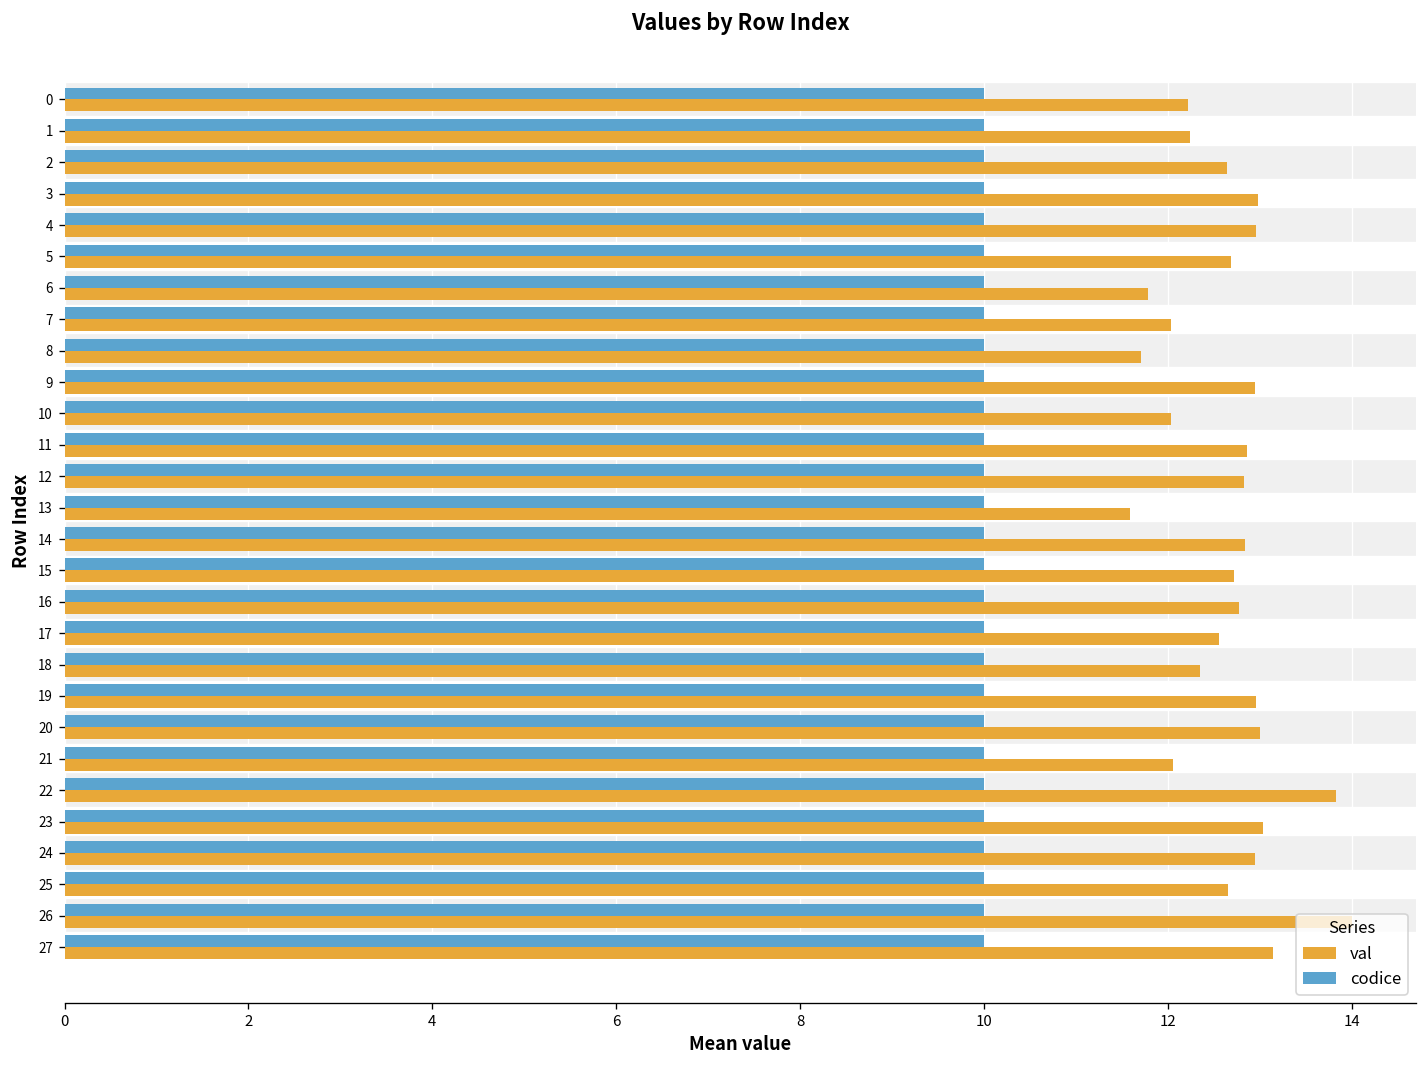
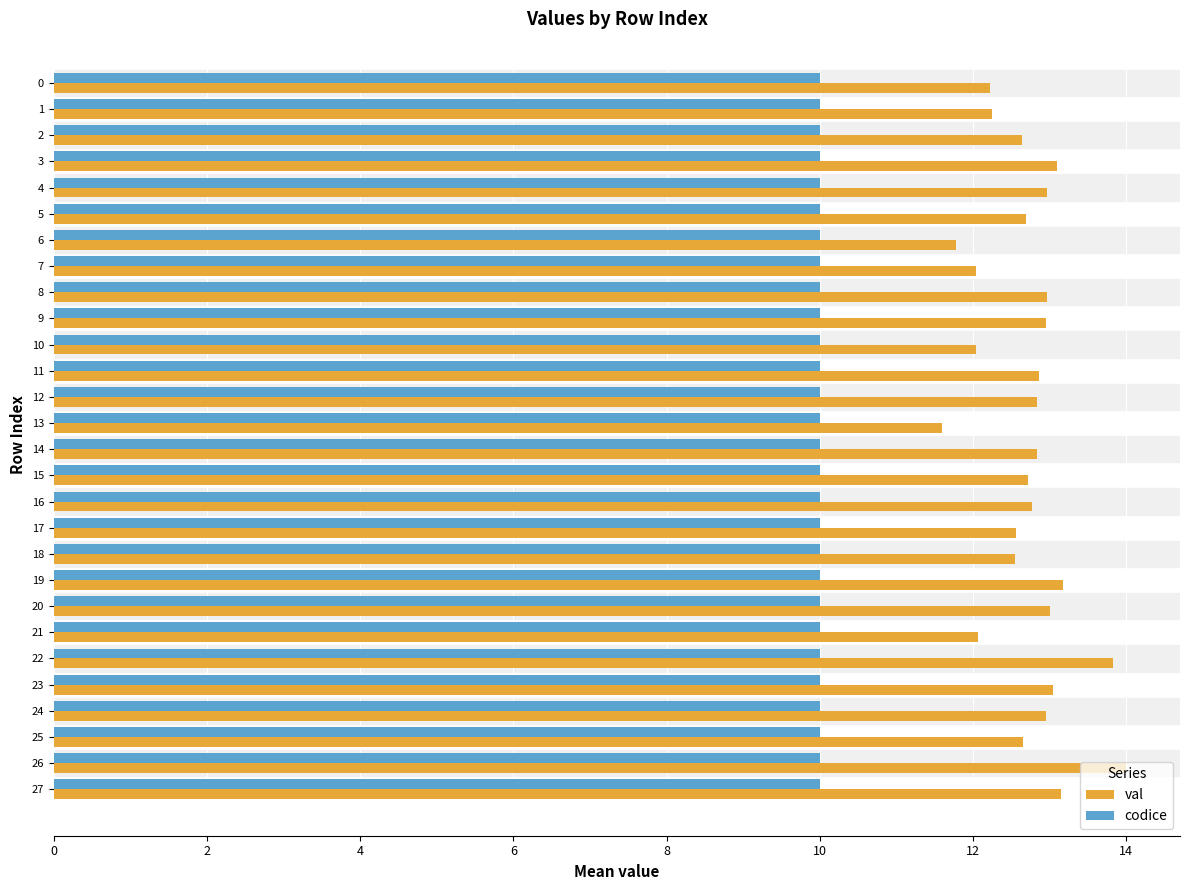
  {
    "val": {
      "0": 12.2,
      "1": 12.2,
      "2": 12.6,
-     "3": 13.0,
+     "3": 13.1,
      "4": 13.0,
      "5": 12.7,
      "6": 11.8,
      "7": 12.0,
-     "8": 11.7,
+     "8": 13.0,
      "9": 13.0,
      "10": 12.0,
      "11": 12.9,
      "12": 12.8,
      "13": 11.6,
      "14": 12.8,
      "15": 12.7,
      "16": 12.8,
      "17": 12.6,
-     "18": 12.4,
-     "19": 13.0,
+     "18": 12.5,
+     "19": 13.2,
      "20": 13.0,
      "21": 12.1,
      "22": 13.8,
      "23": 13.0,
      "24": 13.0,
      "25": 12.7,
      "27": 13.2
    },
    "codice": {
      "0": 10.0,
      "1": 10.0,
      "2": 10.0,
      "3": 10.0,
      "4": 10.0,
      "5": 10.0,
      "6": 10.0,
      "7": 10.0,
      "8": 10.0,
      "9": 10.0,
      "10": 10.0,
      "11": 10.0,
      "12": 10.0,
      "13": 10.0,
      "14": 10.0,
      "15": 10.0,
      "16": 10.0,
      "17": 10.0,
      "18": 10.0,
      "19": 10.0,
      "20": 10.0,
      "21": 10.0,
      "22": 10.0,
      "23": 10.0,
      "24": 10.0,
      "25": 10.0,
      "26": 10.0,
      "27": 10.0
    }
  }
